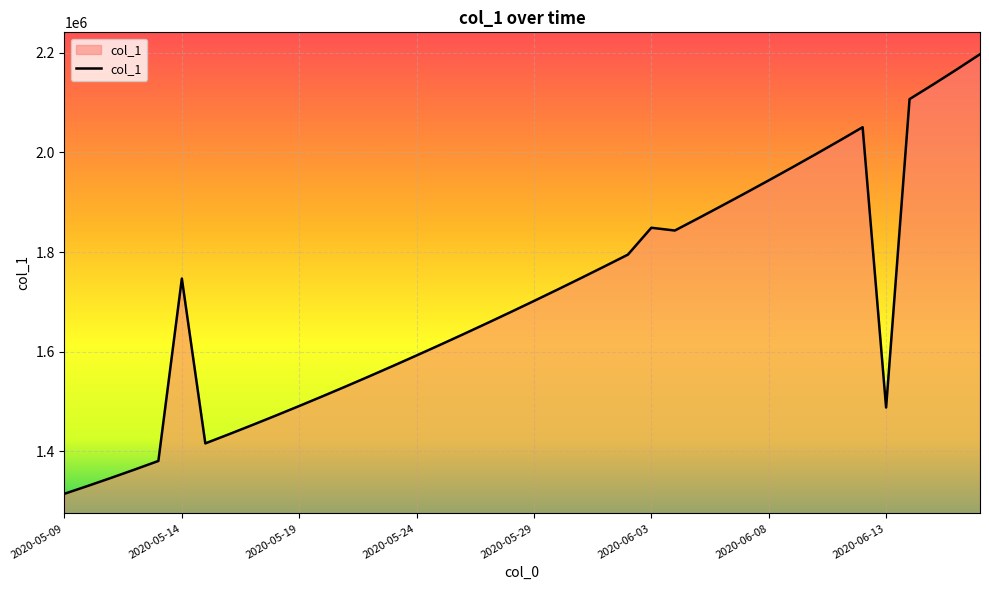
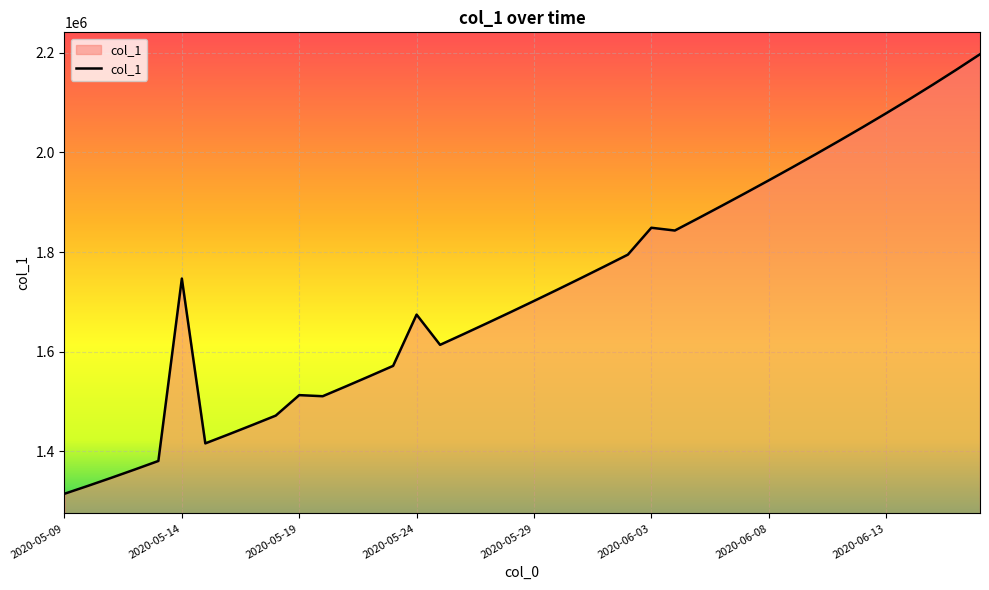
  {
    "2020-05-09": 1320000,
    "2020-05-14": 1750000,
-   "2020-05-19": 1490000,
-   "2020-05-24": 1590000,
+   "2020-05-19": 1510000,
+   "2020-05-24": 1670000,
    "2020-05-29": 1700000,
    "2020-06-03": 1850000,
    "2020-06-08": 1940000,
-   "2020-06-13": 1490000
+   "2020-06-13": 2080000
  }
